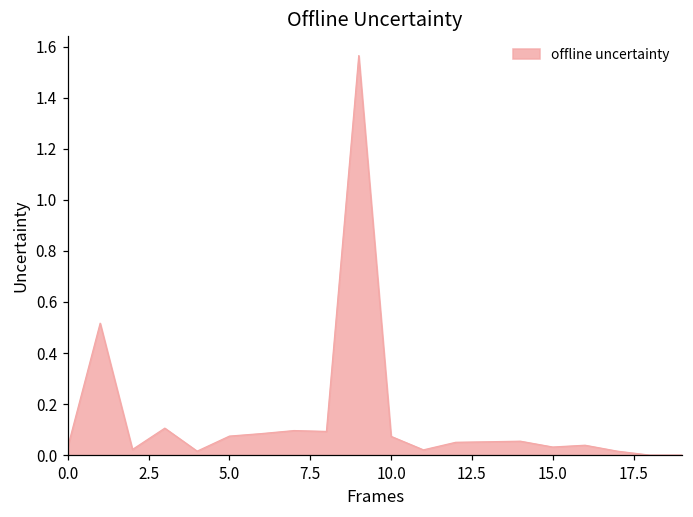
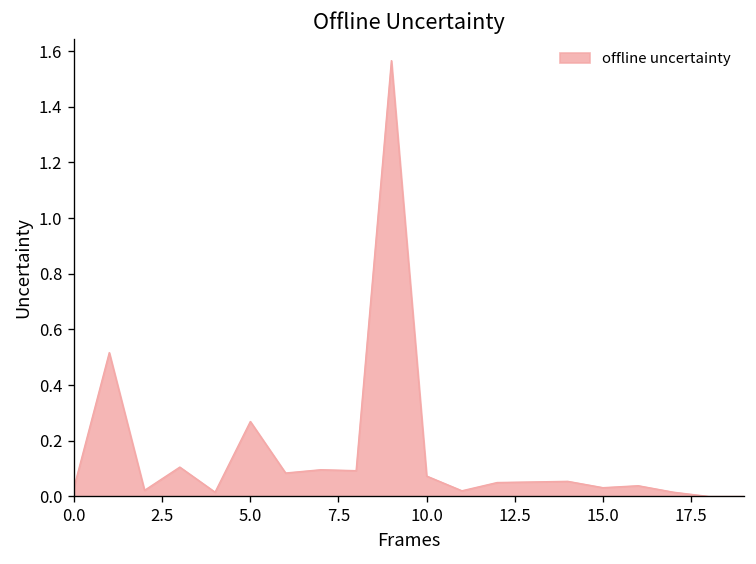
  {
    "0.0": 0.03,
-   "5.0": 0.07,
+   "5.0": 0.27,
    "10.0": 0.07,
    "15.0": 0.03
  }
